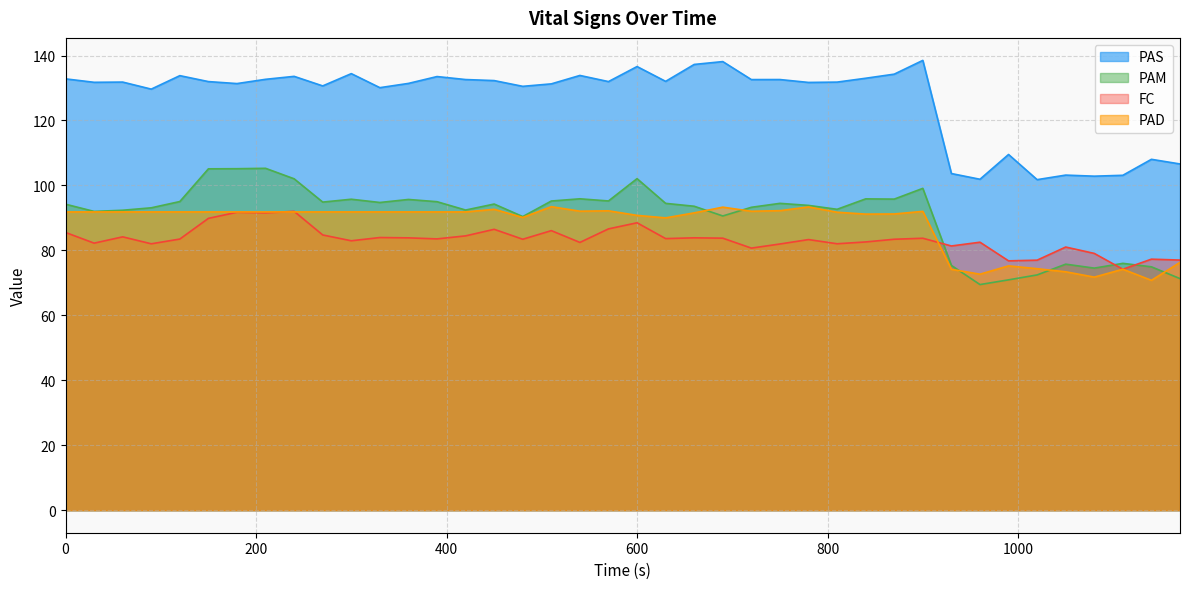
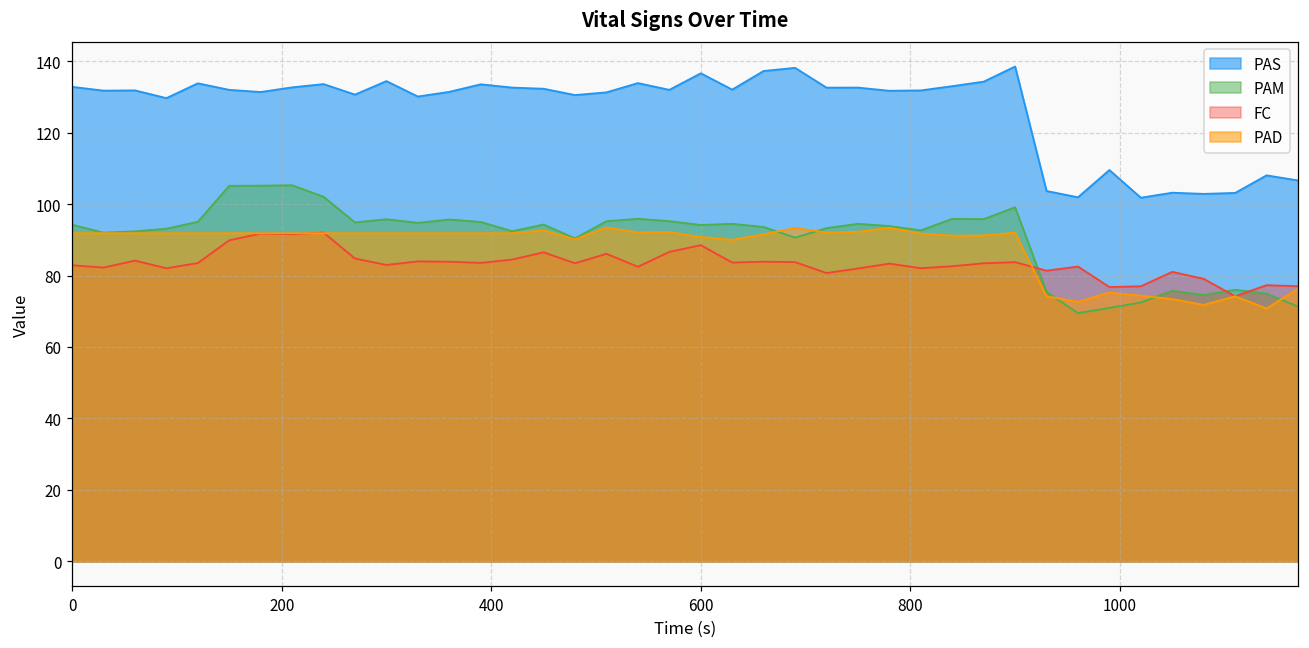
  {
    "PAS": {
      "0": 133,
      "600": 137
    },
    "PAM": {
      "0": 94,
-     "600": 102
+     "600": 94
    },
    "FC": {
-     "0": 86,
+     "0": 83,
      "600": 89
    },
    "PAD": {
      "0": 92,
      "600": 91
    }
  }
